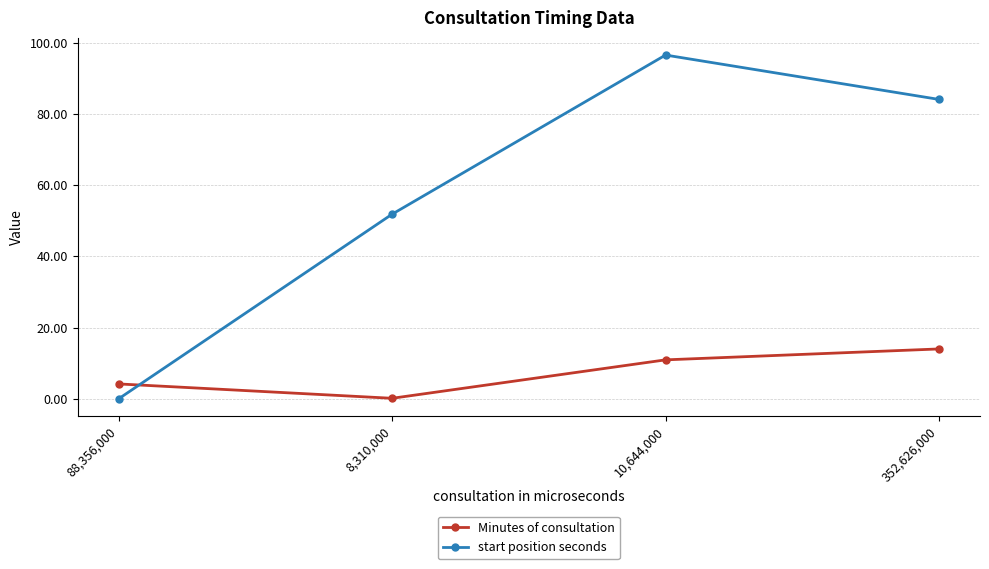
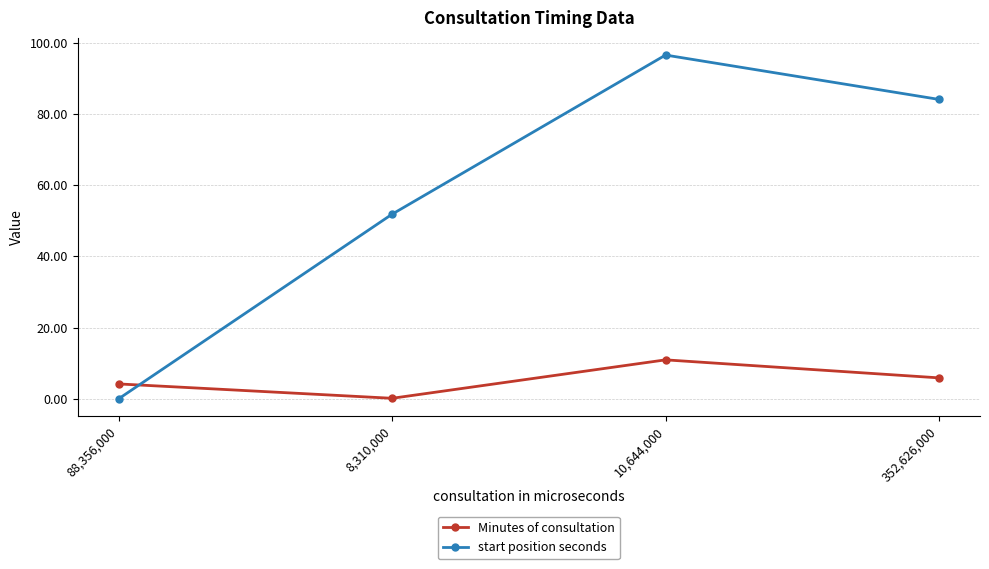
  {
    "Minutes of consultation": {
      "88,356,000": 4,
      "8,310,000": 0,
      "10,644,000": 11,
-     "352,626,000": 14
+     "352,626,000": 6
    },
    "start position seconds": {
      "88,356,000": 0,
      "8,310,000": 52,
      "10,644,000": 97,
      "352,626,000": 84
    }
  }
